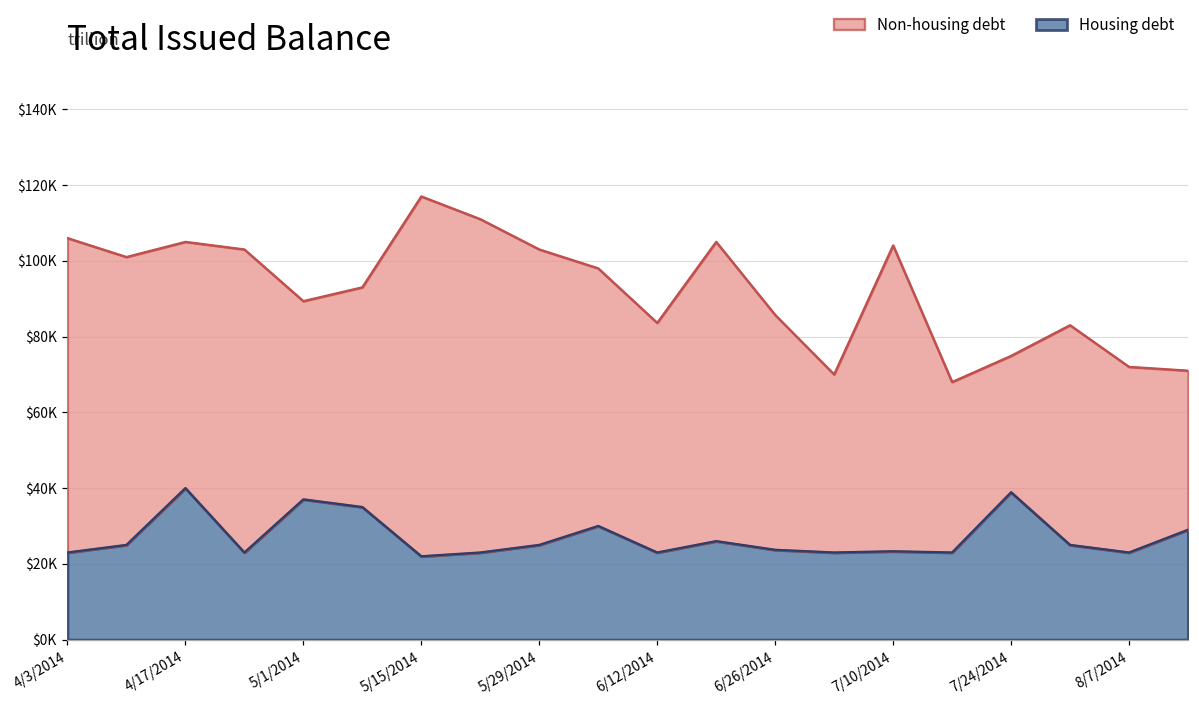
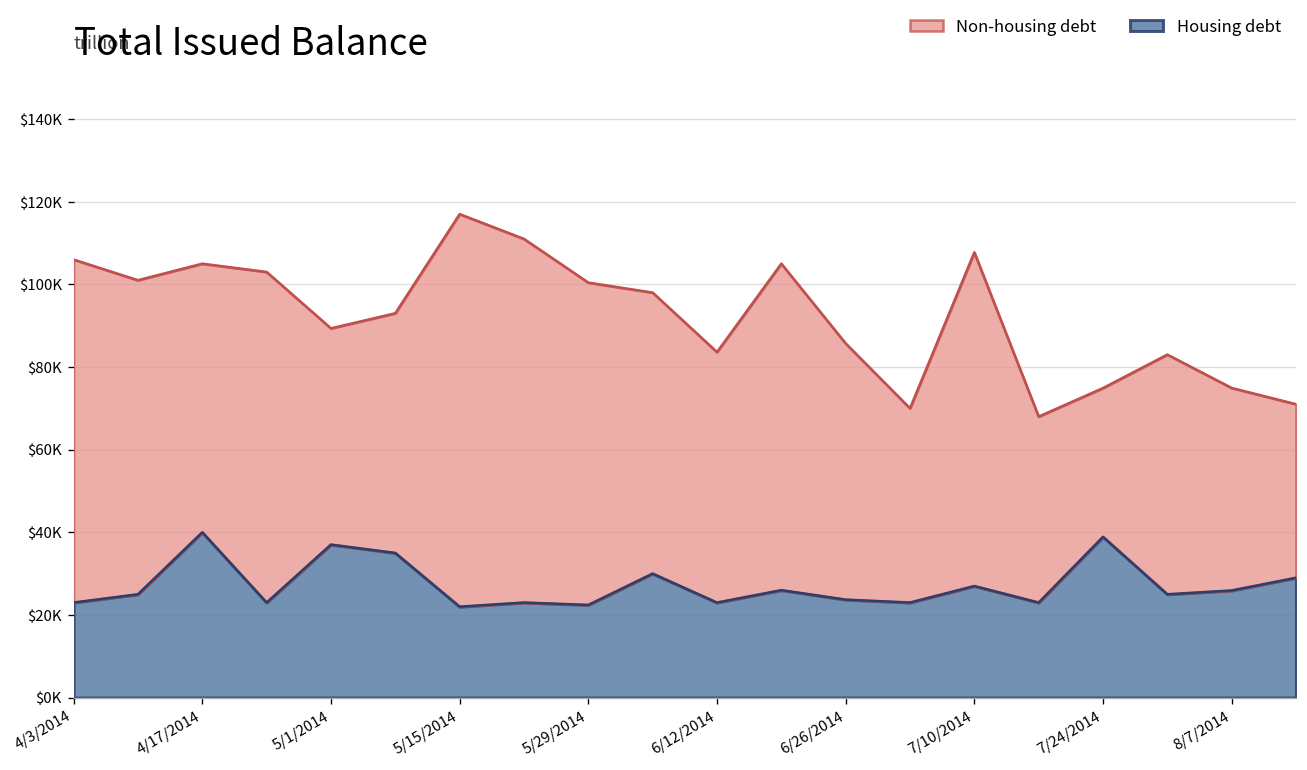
  {
    "Housing debt": {
      "4/3/2014": "$23000",
      "4/17/2014": "$40000",
      "5/1/2014": "$37000",
      "5/15/2014": "$22000",
-     "5/29/2014": "$25000",
+     "5/29/2014": "$22000",
      "6/12/2014": "$23000",
      "6/26/2014": "$24000",
-     "7/10/2014": "$23000",
+     "7/10/2014": "$27000",
      "7/24/2014": "$39000",
-     "8/7/2014": "$23000"
+     "8/7/2014": "$26000"
    },
    "Non-housing debt": {
      "4/3/2014": "$83000",
      "4/17/2014": "$65000",
      "5/1/2014": "$52000",
      "5/15/2014": "$95000",
      "5/29/2014": "$78000",
      "6/12/2014": "$61000",
      "6/26/2014": "$62000",
      "7/10/2014": "$81000",
      "7/24/2014": "$36000",
      "8/7/2014": "$49000"
    }
  }
